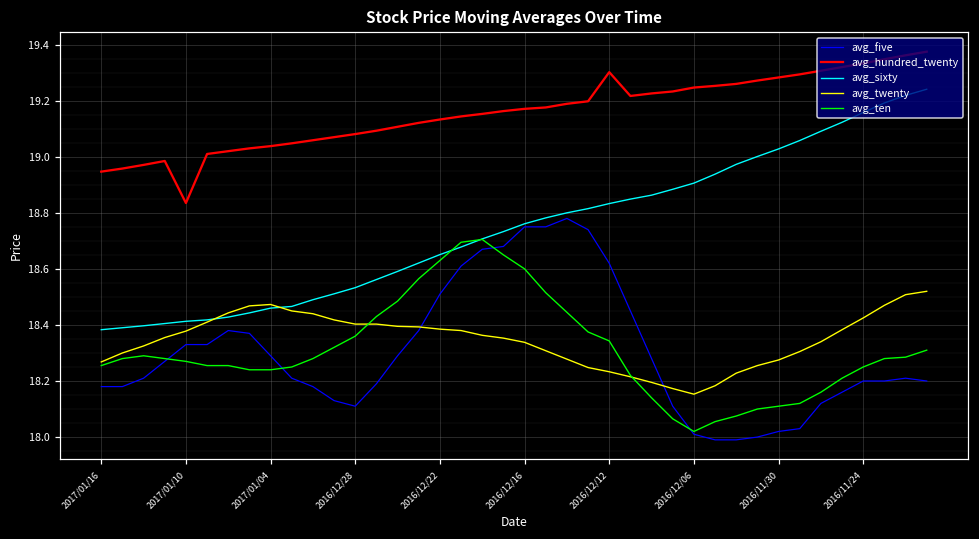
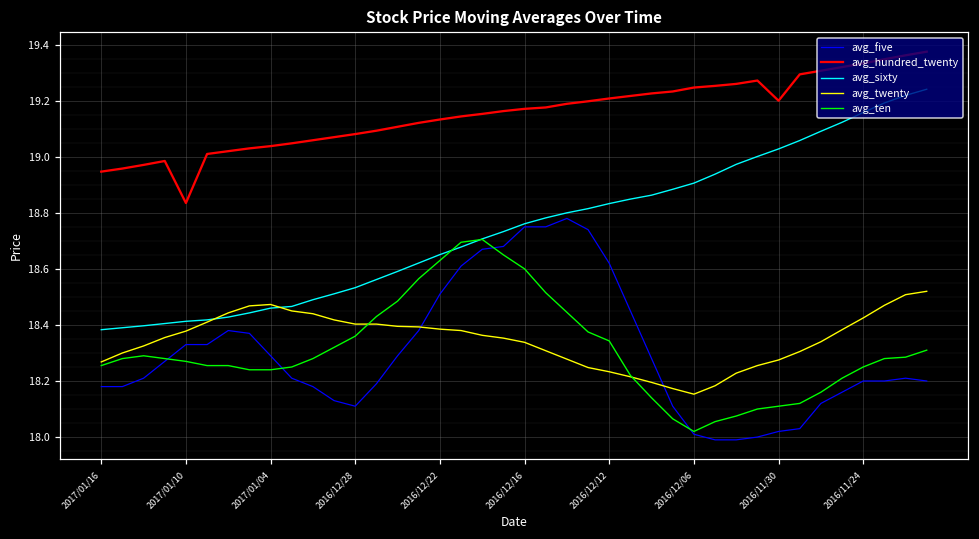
  {
    "avg_five": {
      "2017/01/16": 18.18,
      "2017/01/10": 18.33,
      "2017/01/04": 18.29,
      "2016/12/28": 18.11,
      "2016/12/22": 18.51,
      "2016/12/16": 18.75,
      "2016/12/12": 18.62,
      "2016/12/06": 18.01,
      "2016/11/30": 18.02,
      "2016/11/24": 18.20
    },
    "avg_hundred_twenty": {
      "2017/01/16": 18.95,
      "2017/01/10": 18.84,
      "2017/01/04": 19.04,
      "2016/12/28": 19.08,
      "2016/12/22": 19.13,
      "2016/12/16": 19.17,
-     "2016/12/12": 19.30,
+     "2016/12/12": 19.21,
      "2016/12/06": 19.25,
-     "2016/11/30": 19.28
+     "2016/11/30": 19.20
    },
    "avg_sixty": {
      "2017/01/16": 18.38,
      "2017/01/10": 18.41,
      "2017/01/04": 18.46,
      "2016/12/28": 18.53,
      "2016/12/22": 18.65,
      "2016/12/16": 18.76,
      "2016/12/12": 18.83,
      "2016/12/06": 18.91,
      "2016/11/30": 19.03
    },
    "avg_twenty": {
      "2017/01/16": 18.27,
      "2017/01/10": 18.38,
      "2017/01/04": 18.47,
      "2016/12/28": 18.40,
      "2016/12/22": 18.39,
      "2016/12/16": 18.34,
      "2016/12/12": 18.23,
      "2016/12/06": 18.15,
      "2016/11/30": 18.28,
      "2016/11/24": 18.43
    },
    "avg_ten": {
      "2017/01/16": 18.26,
      "2017/01/10": 18.27,
      "2017/01/04": 18.24,
      "2016/12/28": 18.36,
      "2016/12/22": 18.63,
      "2016/12/16": 18.60,
      "2016/12/12": 18.34,
      "2016/12/06": 18.02,
      "2016/11/30": 18.11,
      "2016/11/24": 18.25
    }
  }
